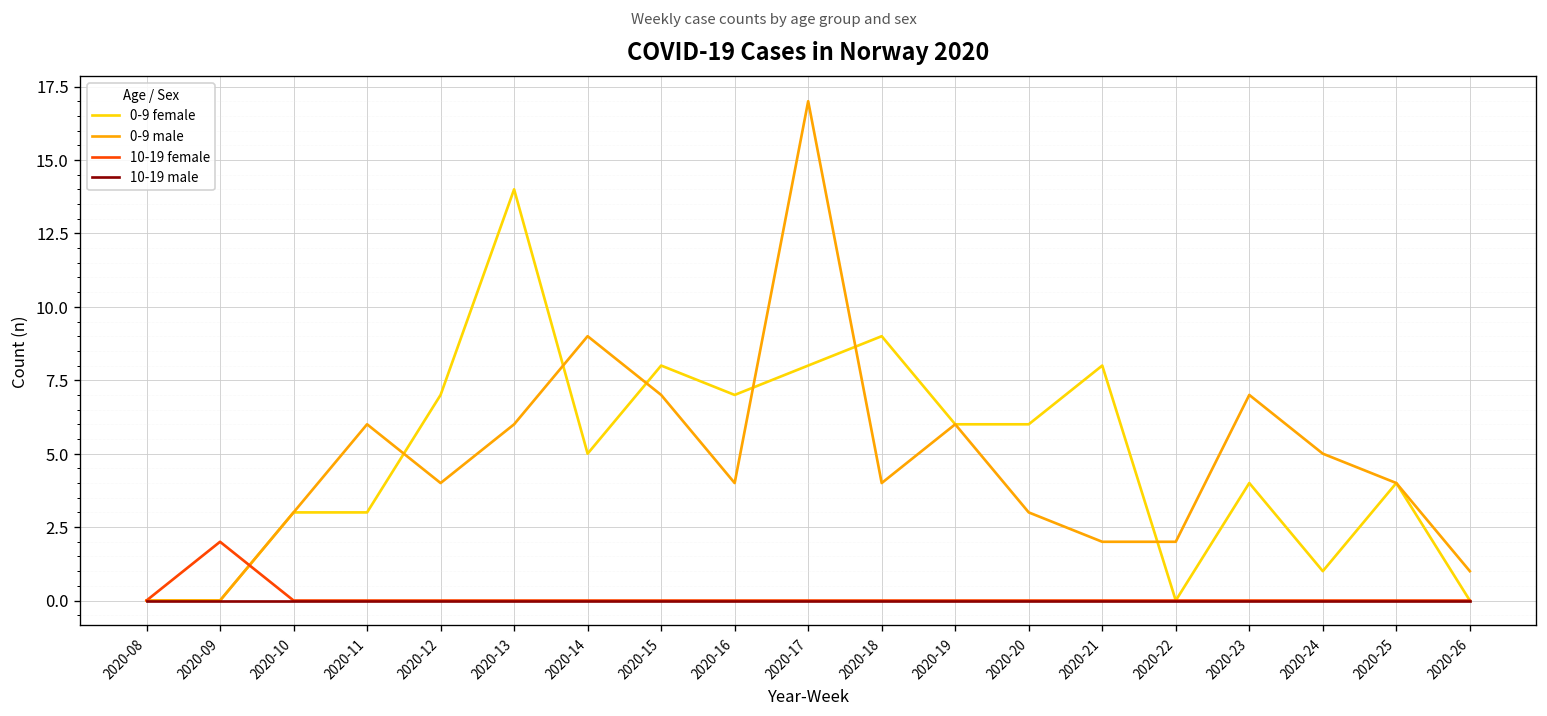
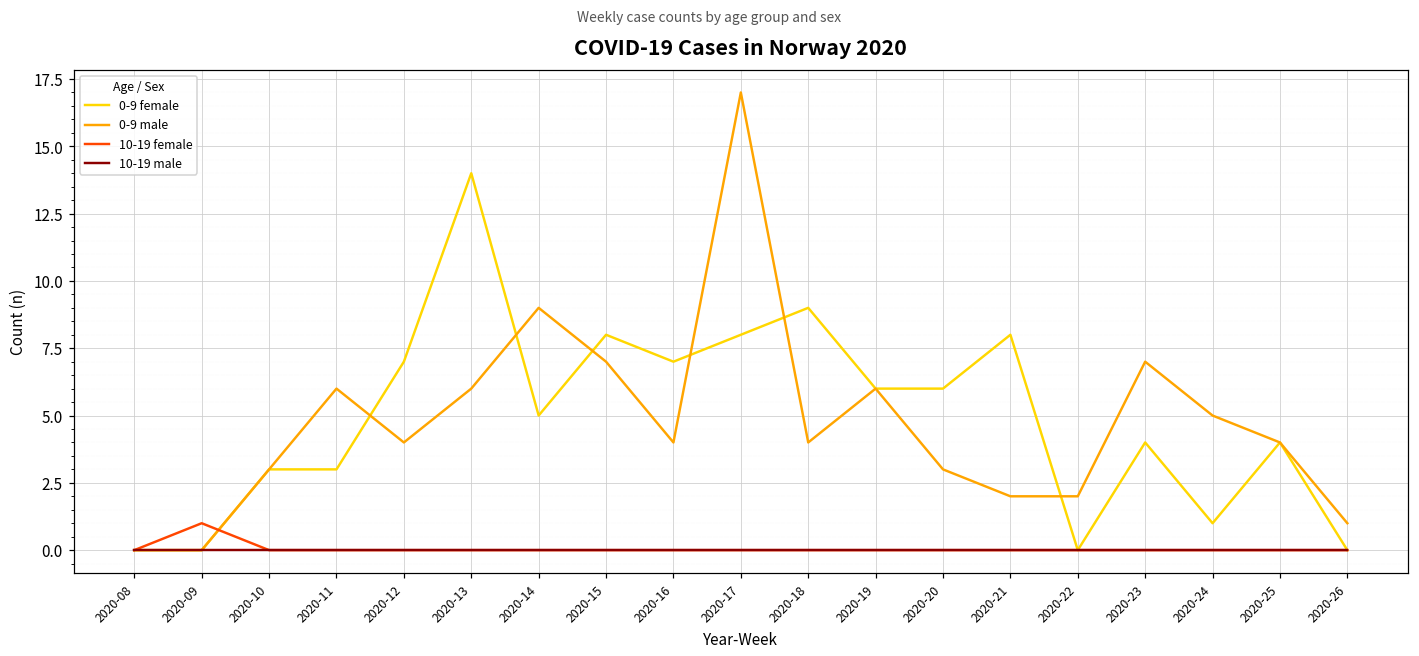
  {
    "10-19 female": {
-     "2020-09": 2
+     "2020-09": 1
    }
  }
